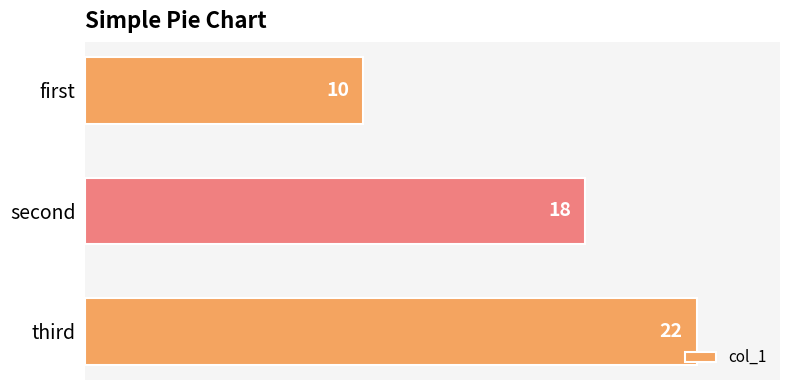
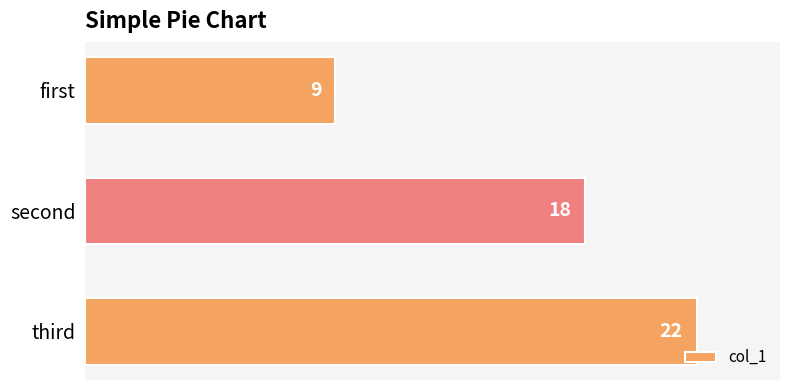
  {
-   "first": 10,
+   "first": 9,
    "second": 18,
    "third": 22
  }
